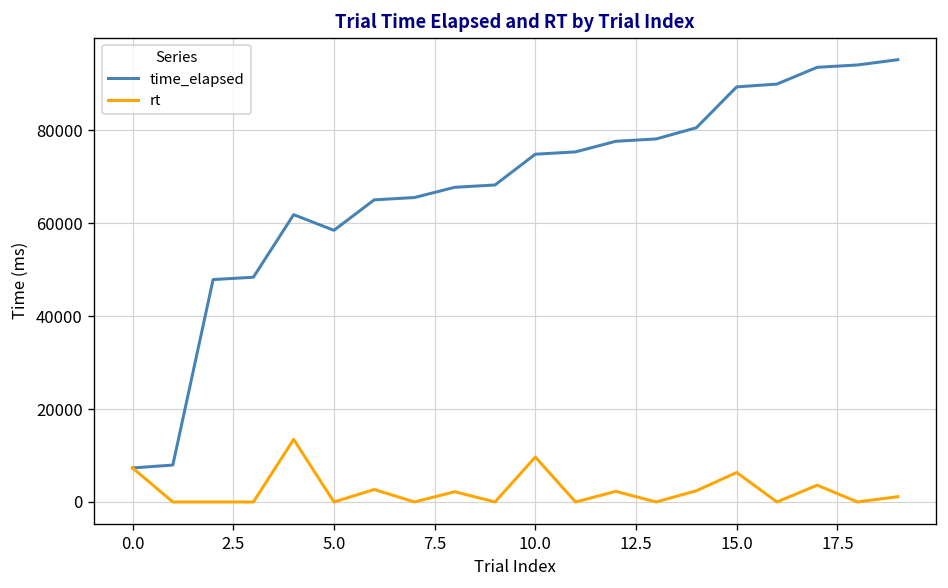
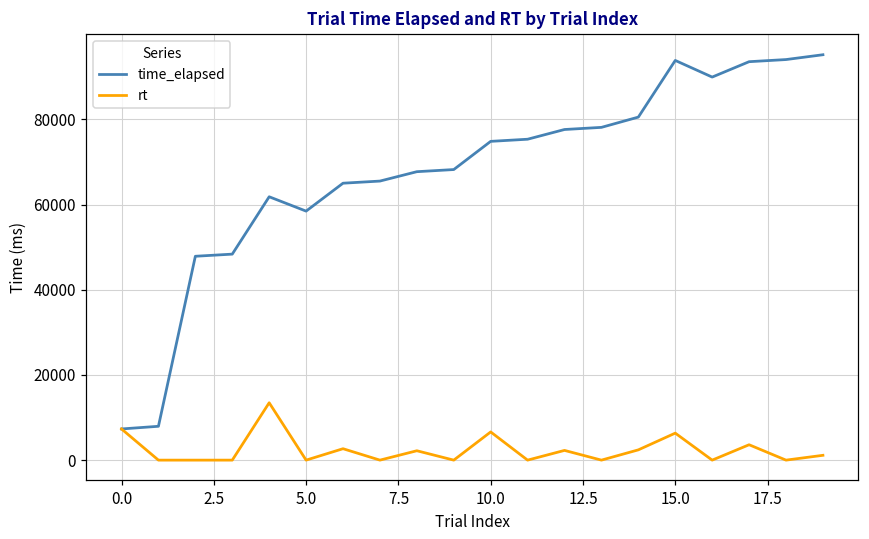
  {
    "time_elapsed": {
      "5.0": 58000,
      "10.0": 75000,
-     "15.0": 89000
+     "15.0": 94000
    },
    "rt": {
      "5.0": 0,
-     "10.0": 10000,
+     "10.0": 7000,
      "15.0": 6000
    }
  }
